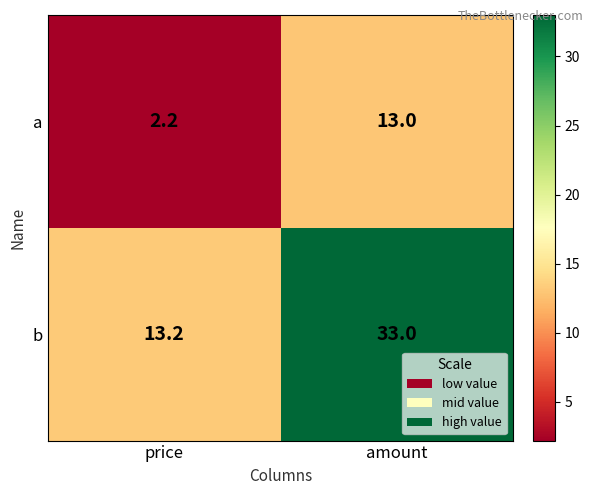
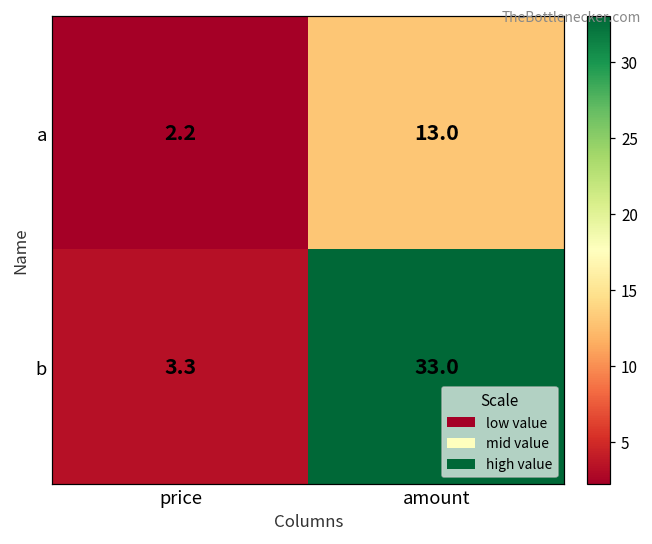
  {
    "a": {
      "price": 2.2,
      "amount": 13.0
    },
    "b": {
-     "price": 13.2,
+     "price": 3.3,
      "amount": 33.0
    }
  }
